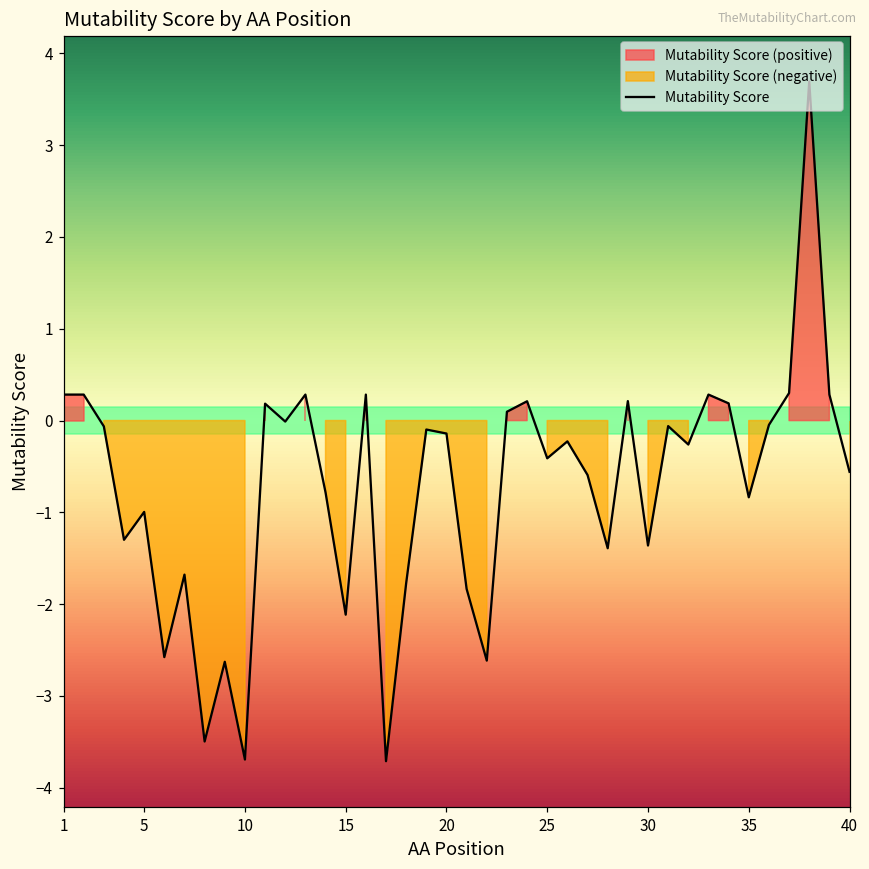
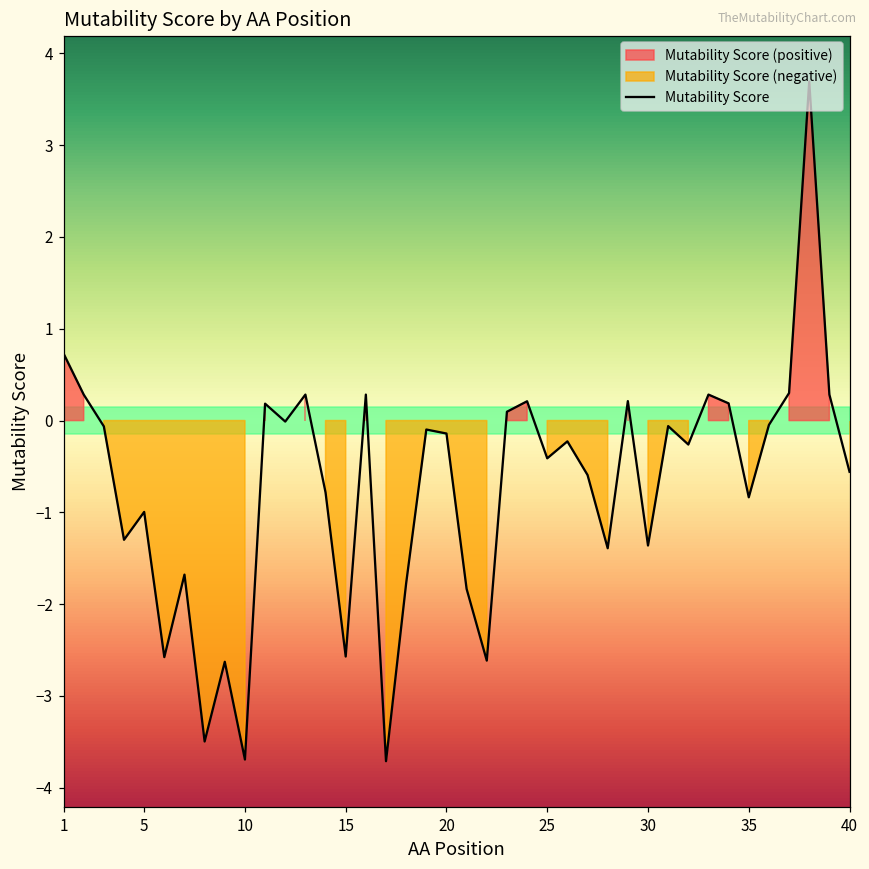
  {
-   "1": 0.3,
+   "1": 0.7,
    "5": -1.0,
    "10": -3.7,
-   "15": -2.1,
+   "15": -2.6,
    "25": -0.4,
    "30": -1.4,
    "35": -0.8,
    "40": -0.6
  }
